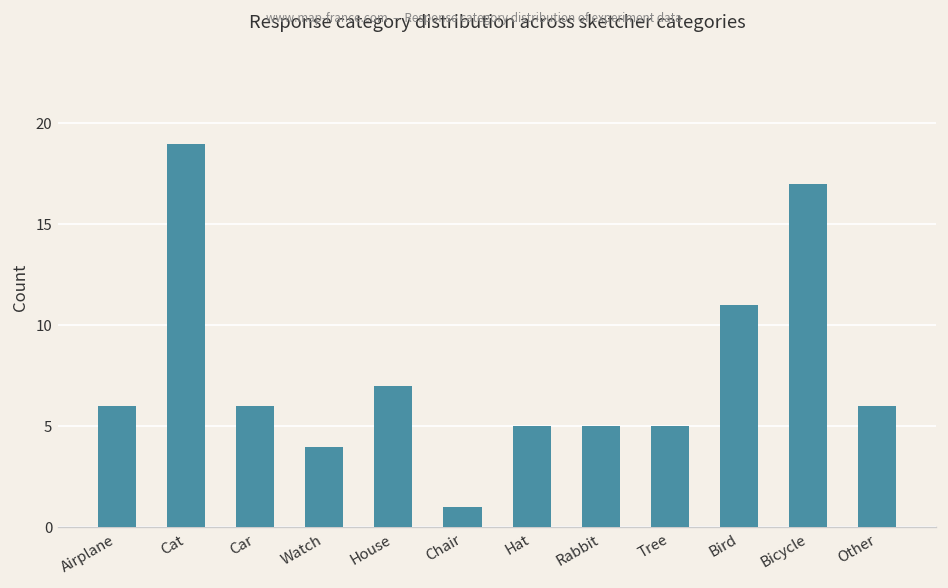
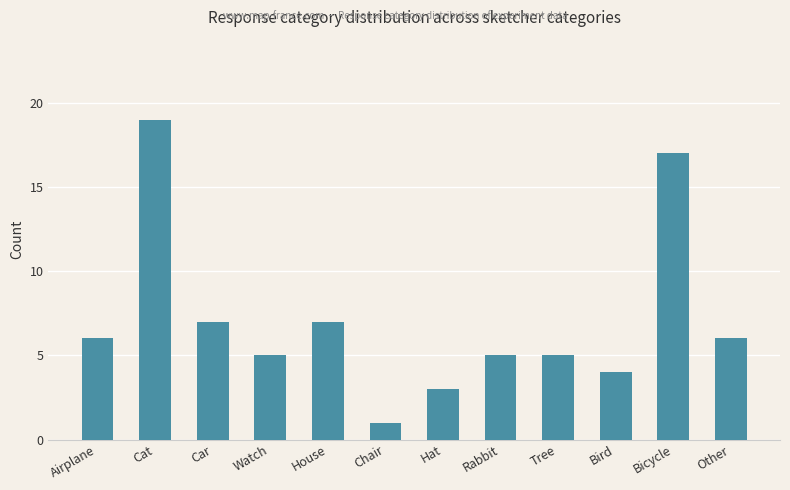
  {
    "Airplane": 6,
    "Cat": 19,
-   "Car": 6,
-   "Watch": 4,
+   "Car": 7,
+   "Watch": 5,
    "House": 7,
    "Chair": 1,
-   "Hat": 5,
+   "Hat": 3,
    "Rabbit": 5,
    "Tree": 5,
-   "Bird": 11,
+   "Bird": 4,
    "Bicycle": 17,
    "Other": 6
  }
